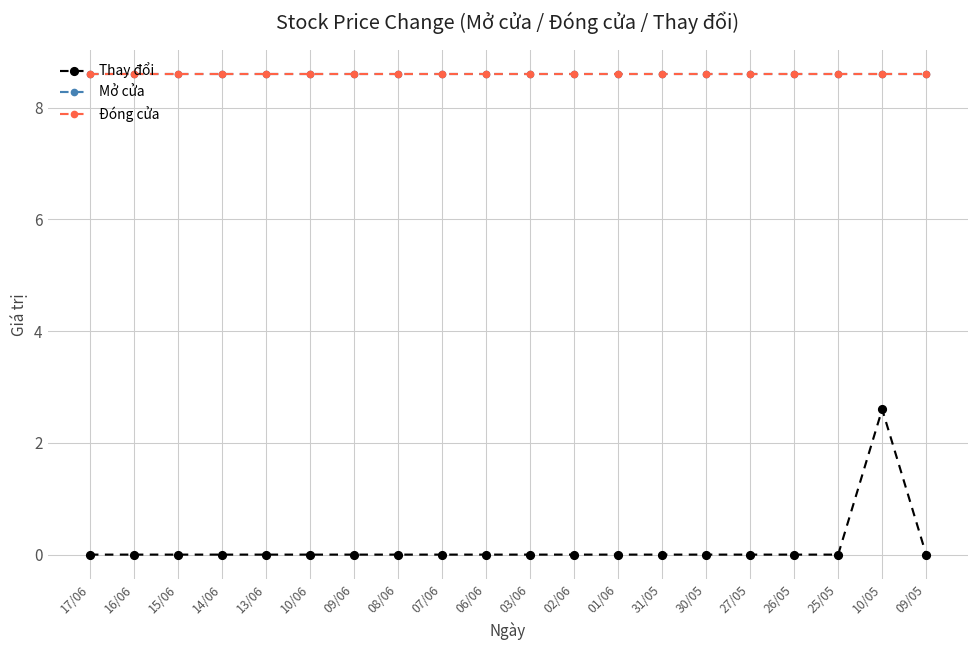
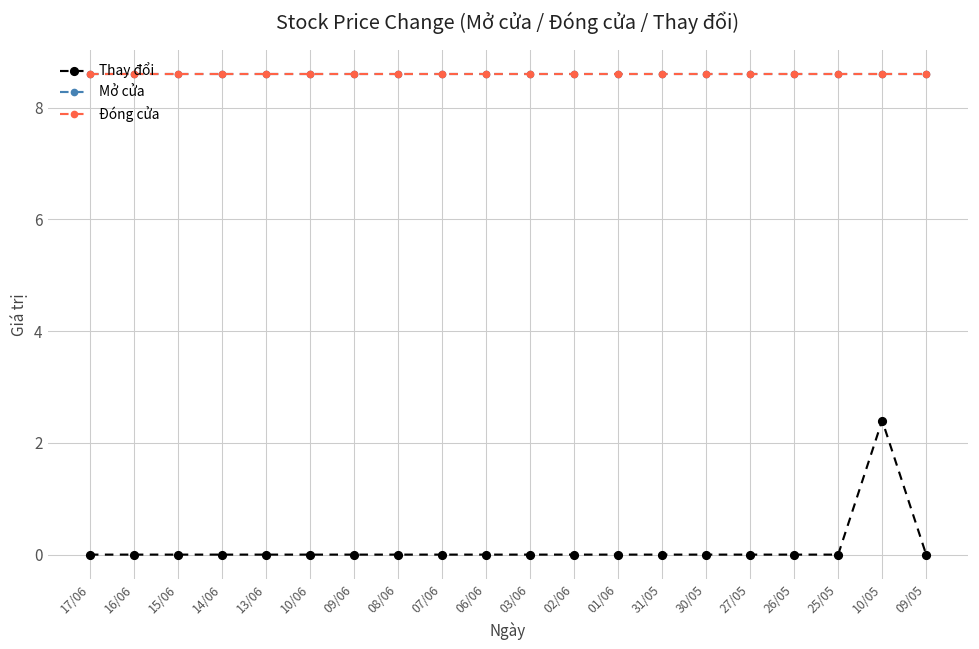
  {
    "Thay đổi": {
      "17/06": 0.0,
      "16/06": 0.0,
      "15/06": 0.0,
      "14/06": 0.0,
      "13/06": 0.0,
      "10/06": 0.0,
      "09/06": 0.0,
      "08/06": 0.0,
      "07/06": 0.0,
      "06/06": 0.0,
      "03/06": 0.0,
      "02/06": 0.0,
      "01/06": 0.0,
      "31/05": 0.0,
      "30/05": 0.0,
      "27/05": 0.0,
      "26/05": 0.0,
      "25/05": 0.0,
-     "10/05": 2.6,
+     "10/05": 2.4,
      "09/05": 0.0
    },
    "Đóng cửa": {
      "17/06": 8.6,
      "16/06": 8.6,
      "15/06": 8.6,
      "14/06": 8.6,
      "13/06": 8.6,
      "10/06": 8.6,
      "09/06": 8.6,
      "08/06": 8.6,
      "07/06": 8.6,
      "06/06": 8.6,
      "03/06": 8.6,
      "02/06": 8.6,
      "01/06": 8.6,
      "31/05": 8.6,
      "30/05": 8.6,
      "27/05": 8.6,
      "26/05": 8.6,
      "25/05": 8.6,
      "10/05": 8.6,
      "09/05": 8.6
    }
  }
